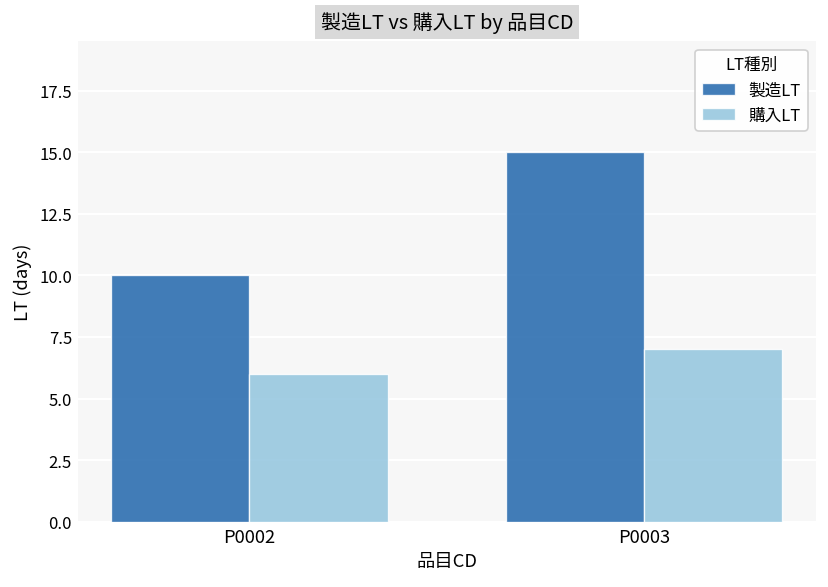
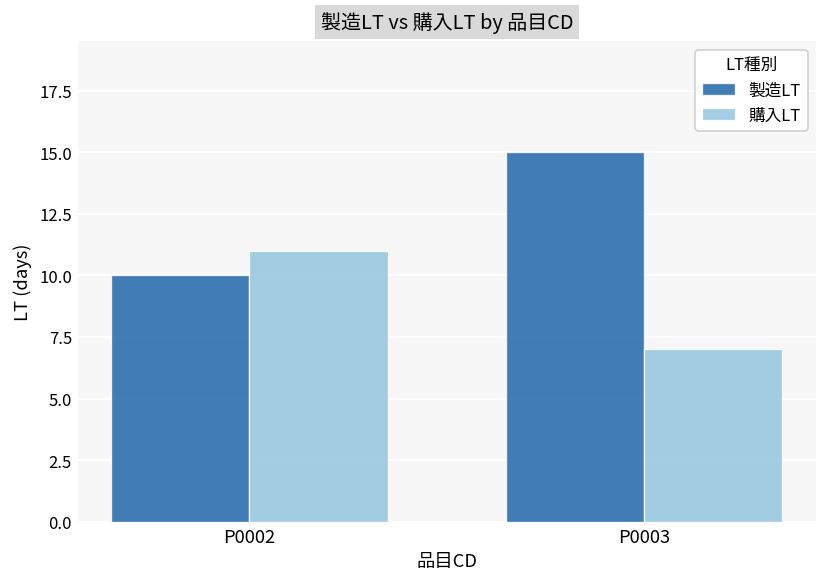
  {
    "製造LT": {
      "P0002": 10,
      "P0003": 15
    },
    "購入LT": {
-     "P0002": 6,
+     "P0002": 11,
      "P0003": 7
    }
  }
